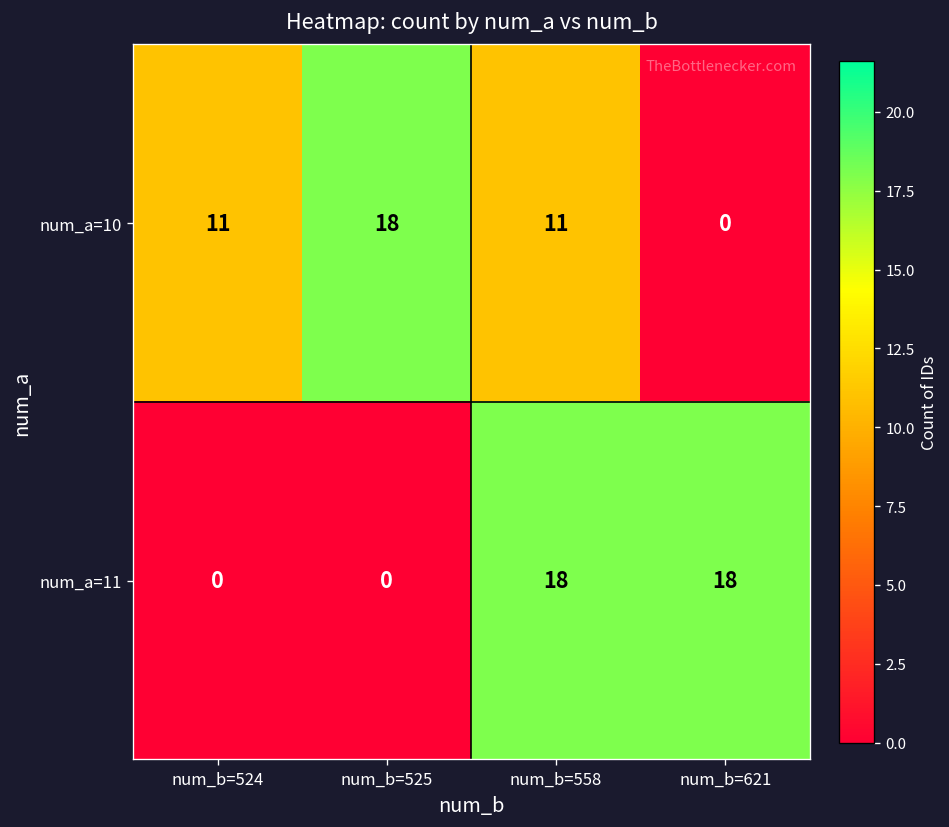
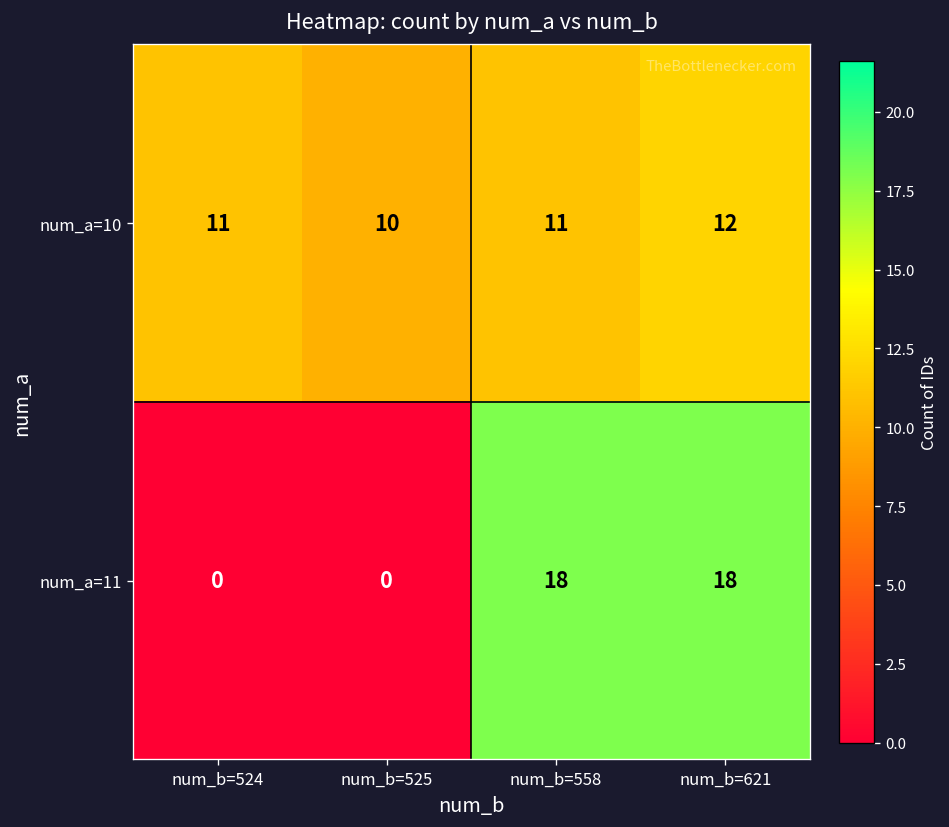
  {
    "num_a=10": {
      "num_b=524": 11,
-     "num_b=525": 18,
+     "num_b=525": 10,
      "num_b=558": 11,
-     "num_b=621": 0
+     "num_b=621": 12
    },
    "num_a=11": {
      "num_b=524": 0,
      "num_b=525": 0,
      "num_b=558": 18,
      "num_b=621": 18
    }
  }
